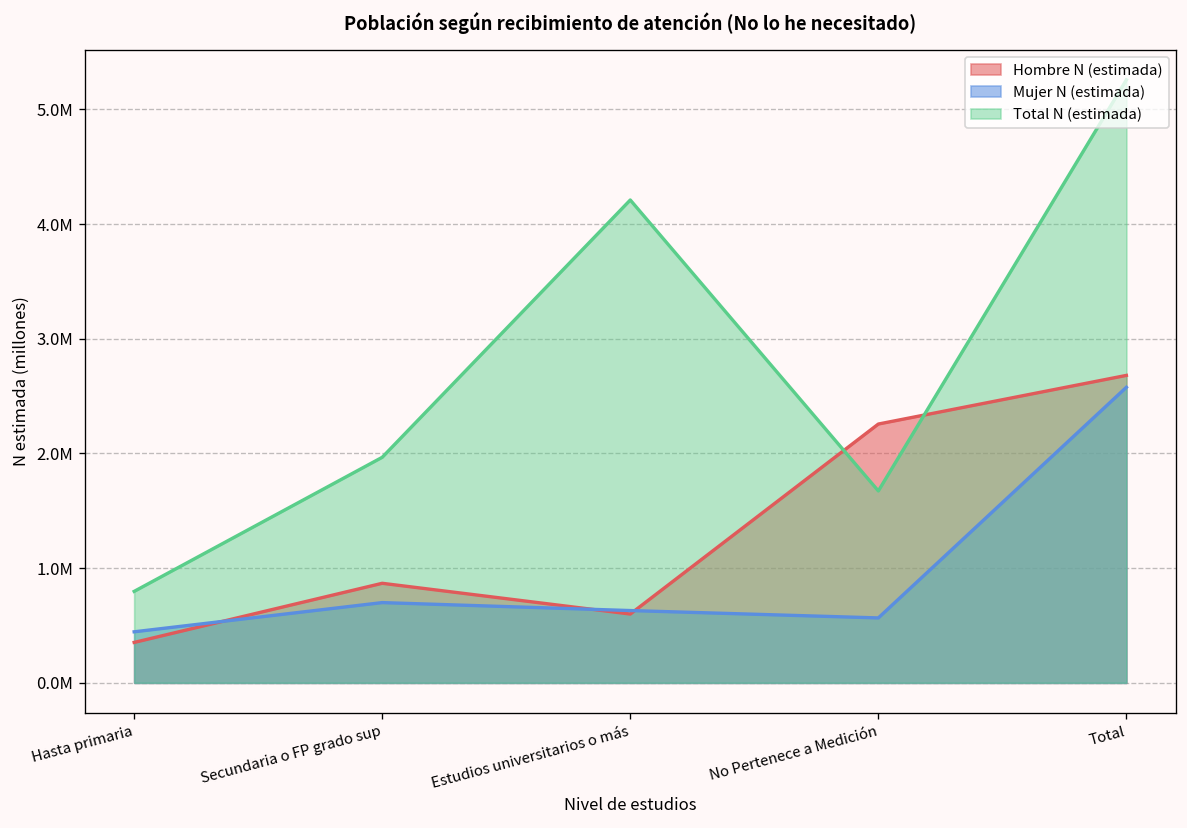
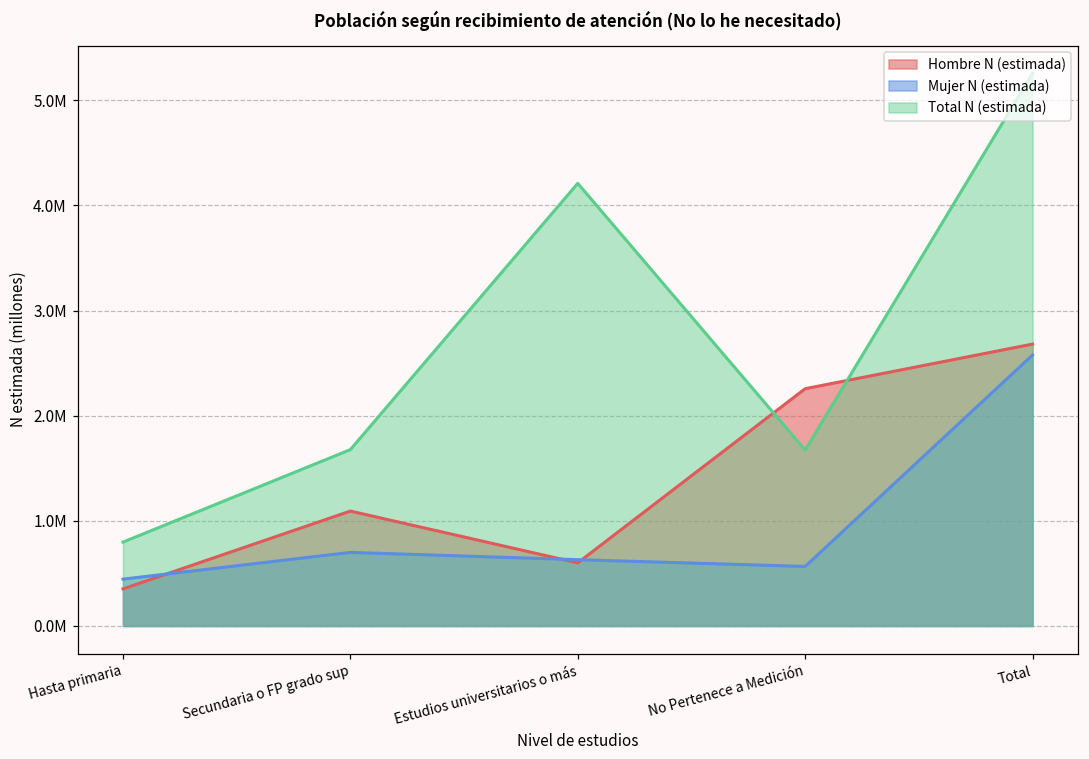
  {
    "Hombre N (estimada)": {
      "Hasta primaria": 400000,
-     "Secundaria o FP grado sup": 900000,
+     "Secundaria o FP grado sup": 1100000,
      "Estudios universitarios o más": 600000,
      "No Pertenece a Medición": 2300000,
      "Total": 2700000
    },
    "Mujer N (estimada)": {
      "Hasta primaria": 400000,
      "Secundaria o FP grado sup": 700000,
      "Estudios universitarios o más": 600000,
      "No Pertenece a Medición": 600000,
      "Total": 2600000
    },
    "Total N (estimada)": {
      "Hasta primaria": 800000,
-     "Secundaria o FP grado sup": 2000000,
+     "Secundaria o FP grado sup": 1700000,
      "Estudios universitarios o más": 4200000,
      "No Pertenece a Medición": 1700000
    }
  }
